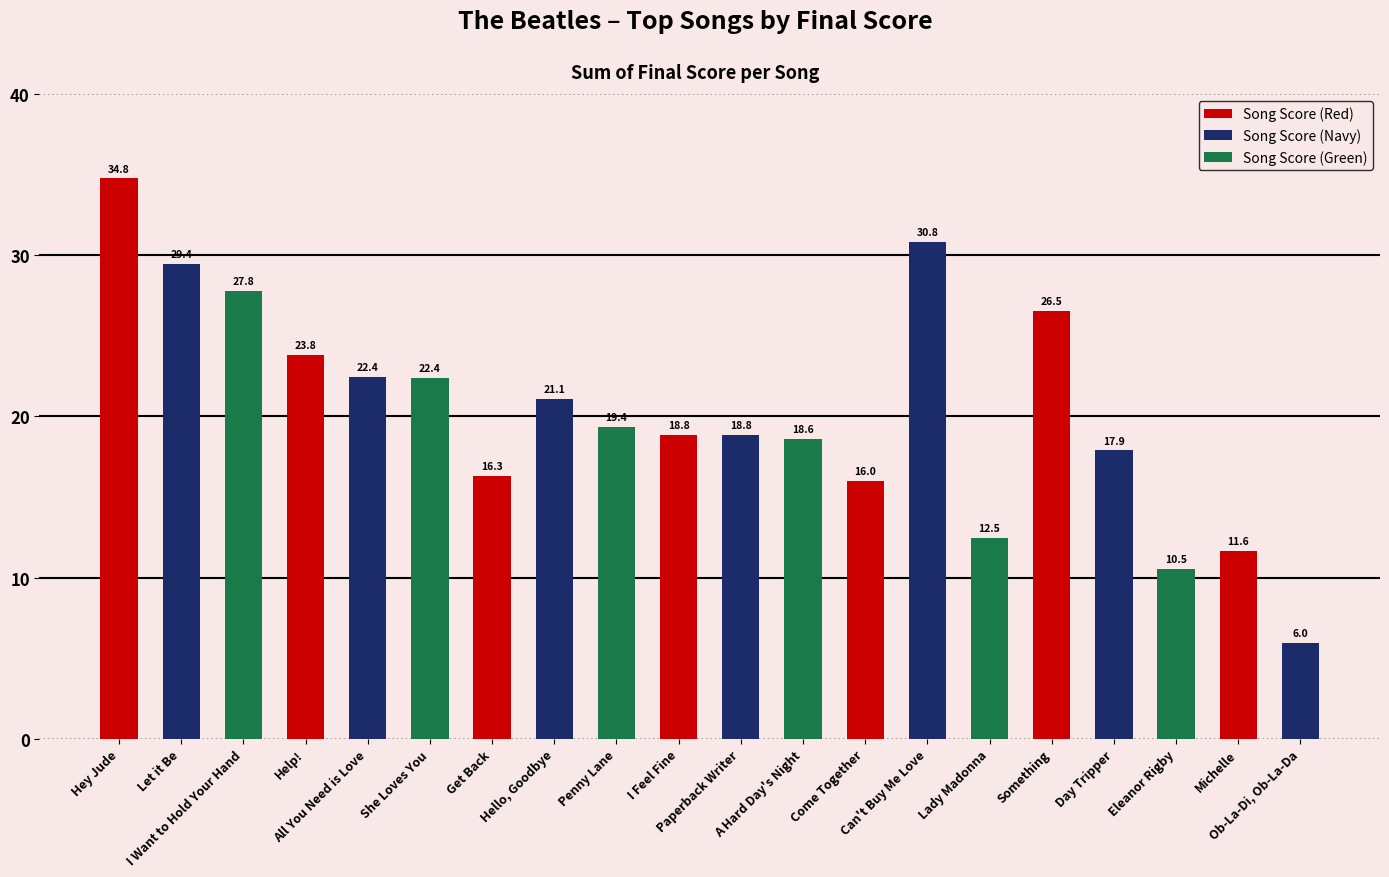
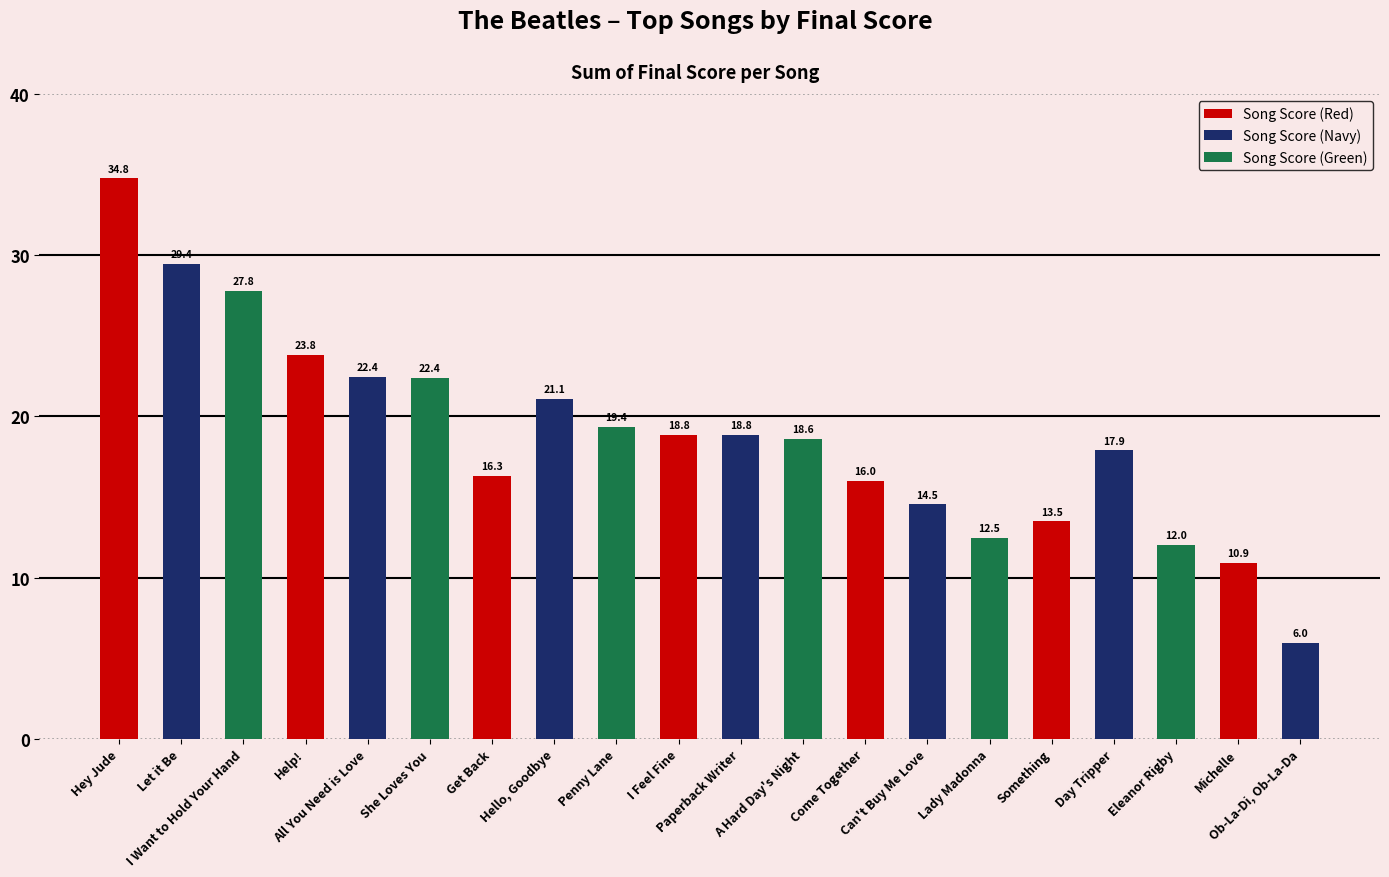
  {
    "Hey Jude": 34.8,
    "Let it Be": 29.4,
    "I Want to Hold Your Hand": 27.8,
    "Help!": 23.8,
    "All You Need is Love": 22.4,
    "She Loves You": 22.4,
    "Get Back": 16.3,
    "Hello, Goodbye": 21.1,
    "Penny Lane": 19.4,
    "I Feel Fine": 18.8,
    "Paperback Writer": 18.8,
    "A Hard Day's Night": 18.6,
    "Come Together": 16.0,
-   "Can't Buy Me Love": 30.8,
+   "Can't Buy Me Love": 14.5,
    "Lady Madonna": 12.5,
-   "Something": 26.5,
+   "Something": 13.5,
    "Day Tripper": 17.9,
-   "Eleanor Rigby": 10.5,
-   "Michelle": 11.6,
+   "Eleanor Rigby": 12.0,
+   "Michelle": 10.9,
    "Ob-La-Di, Ob-La-Da": 6.0
  }
